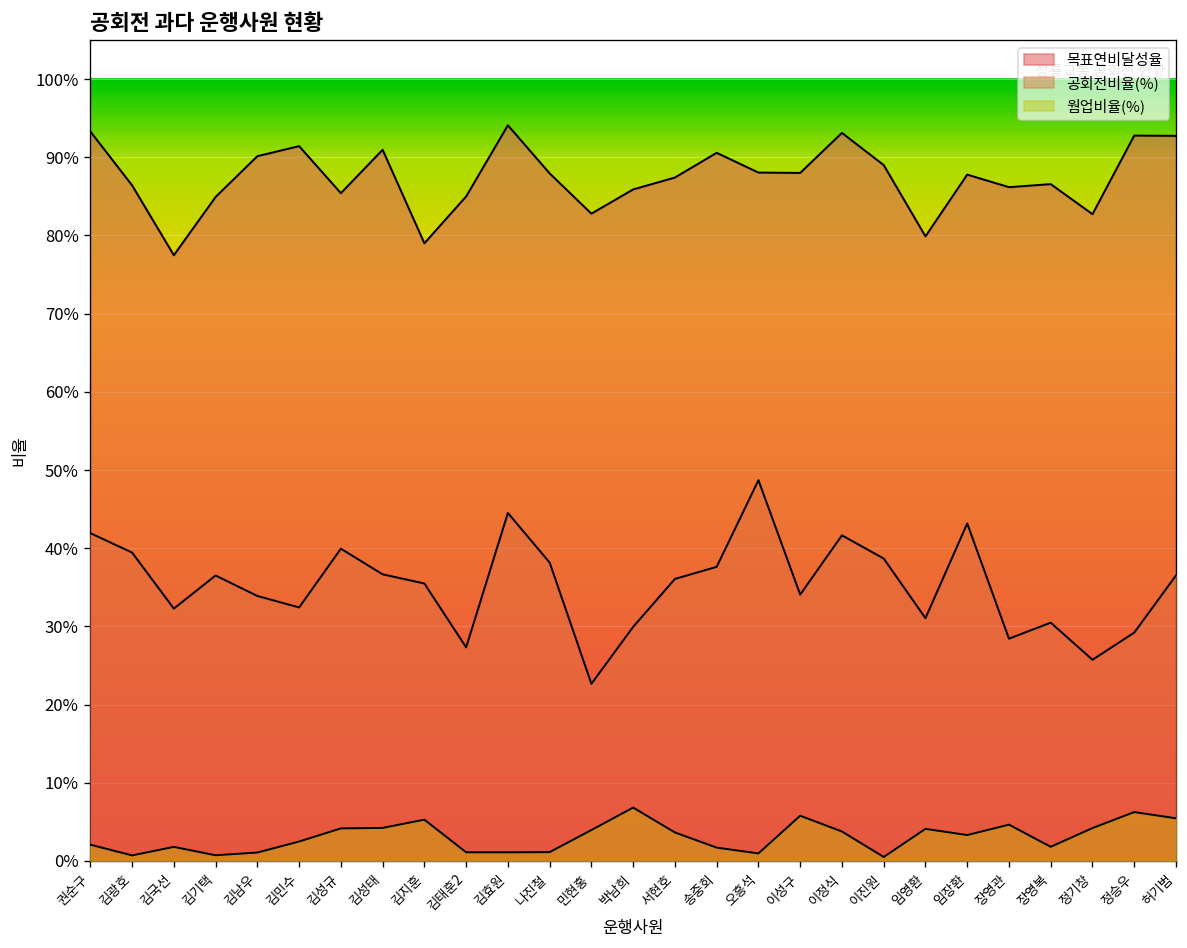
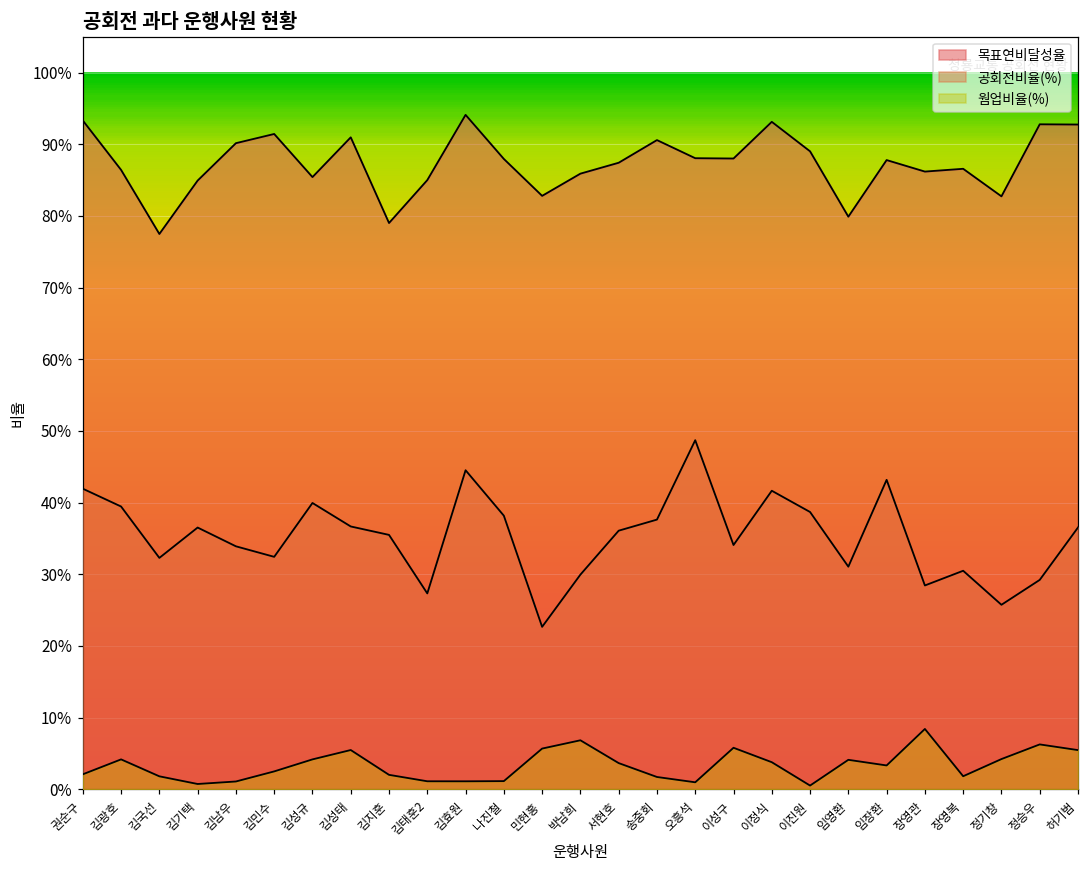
  {
    "웜업비율(%)": {
      "권순구": "2%",
-     "김광호": "1%",
+     "김광호": "4%",
      "김국선": "2%",
      "김기택": "1%",
      "김남우": "1%",
      "김민수": "2%",
      "김성규": "4%",
-     "김성태": "4%",
-     "김지훈": "5%",
+     "김성태": "5%",
+     "김지훈": "2%",
      "김태훈2": "1%",
      "김효원": "1%",
      "나진철": "1%",
-     "민현홍": "4%",
+     "민현홍": "6%",
      "박남희": "7%",
      "서현호": "4%",
      "송중회": "2%",
      "오흥석": "1%",
      "이성구": "6%",
      "이정식": "4%",
      "이진원": "1%",
      "임영환": "4%",
      "임장환": "3%",
-     "장영관": "5%",
+     "장영관": "8%",
      "장영복": "2%",
      "정기창": "4%",
      "정승우": "6%",
      "허기범": "5%"
    }
  }
